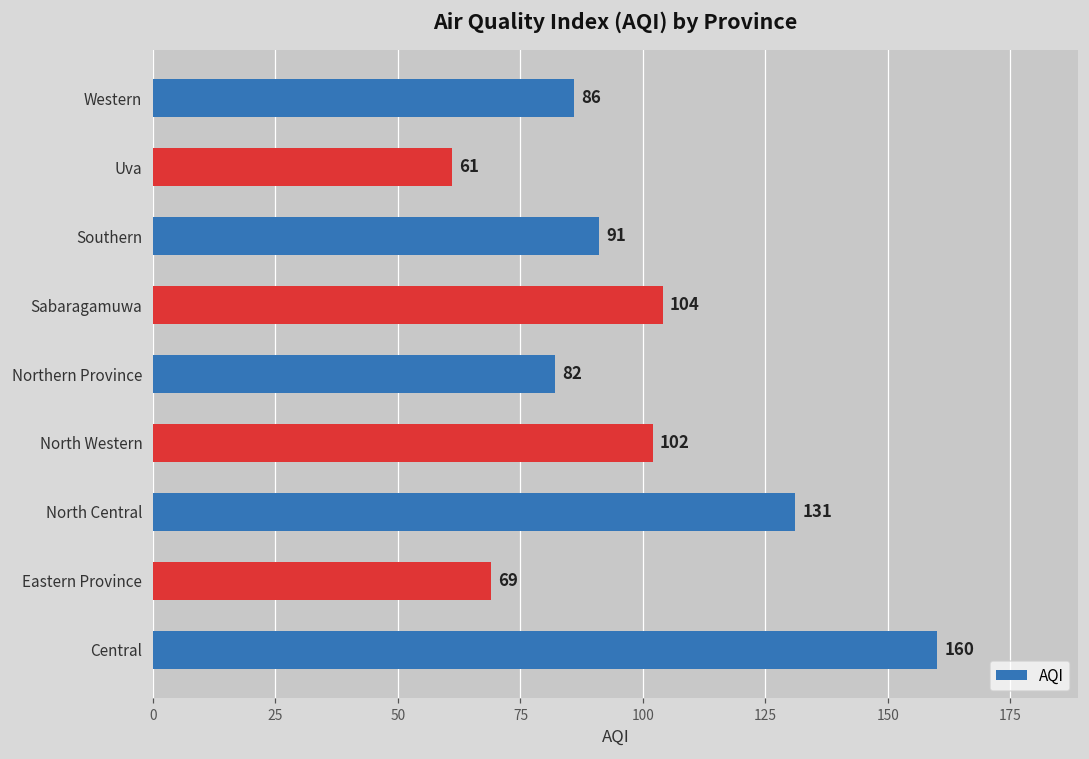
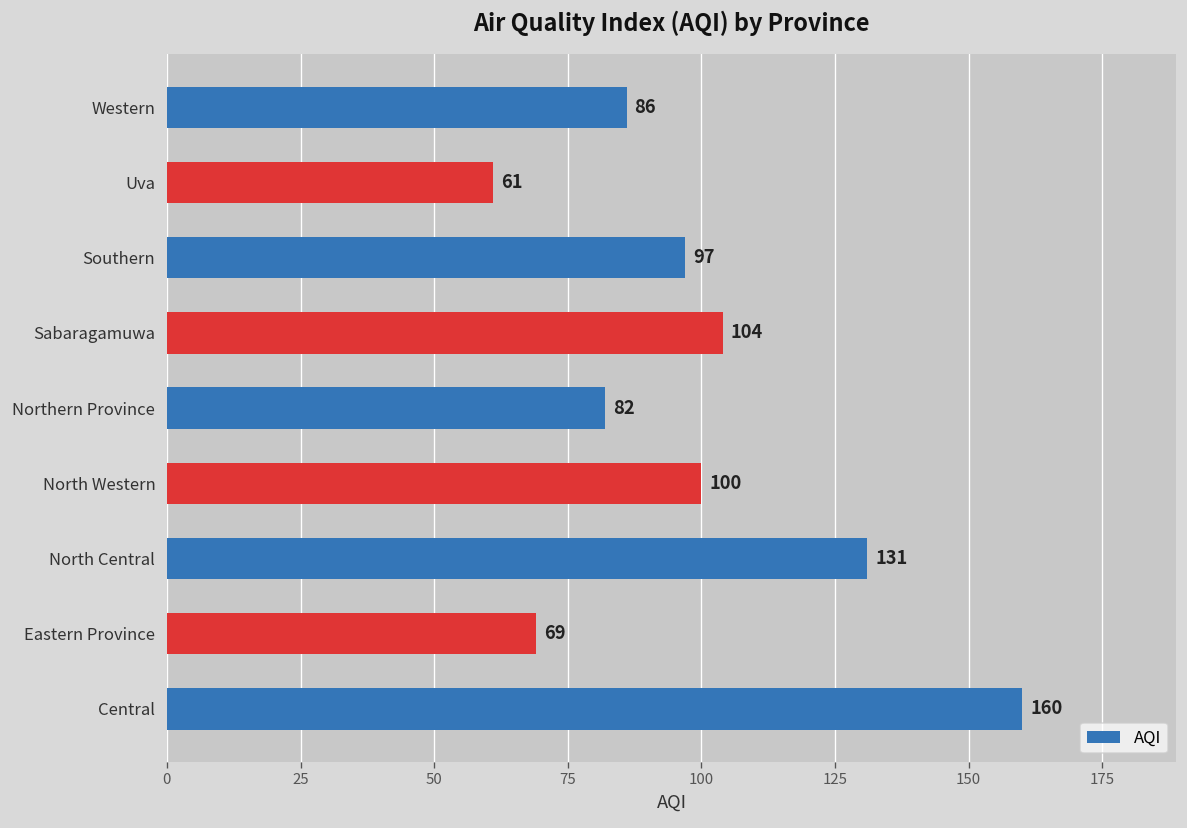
  {
    "Western": 86,
    "Uva": 61,
-   "Southern": 91,
+   "Southern": 97,
    "Sabaragamuwa": 104,
    "Northern Province": 82,
-   "North Western": 102,
+   "North Western": 100,
    "North Central": 131,
    "Eastern Province": 69,
    "Central": 160
  }
